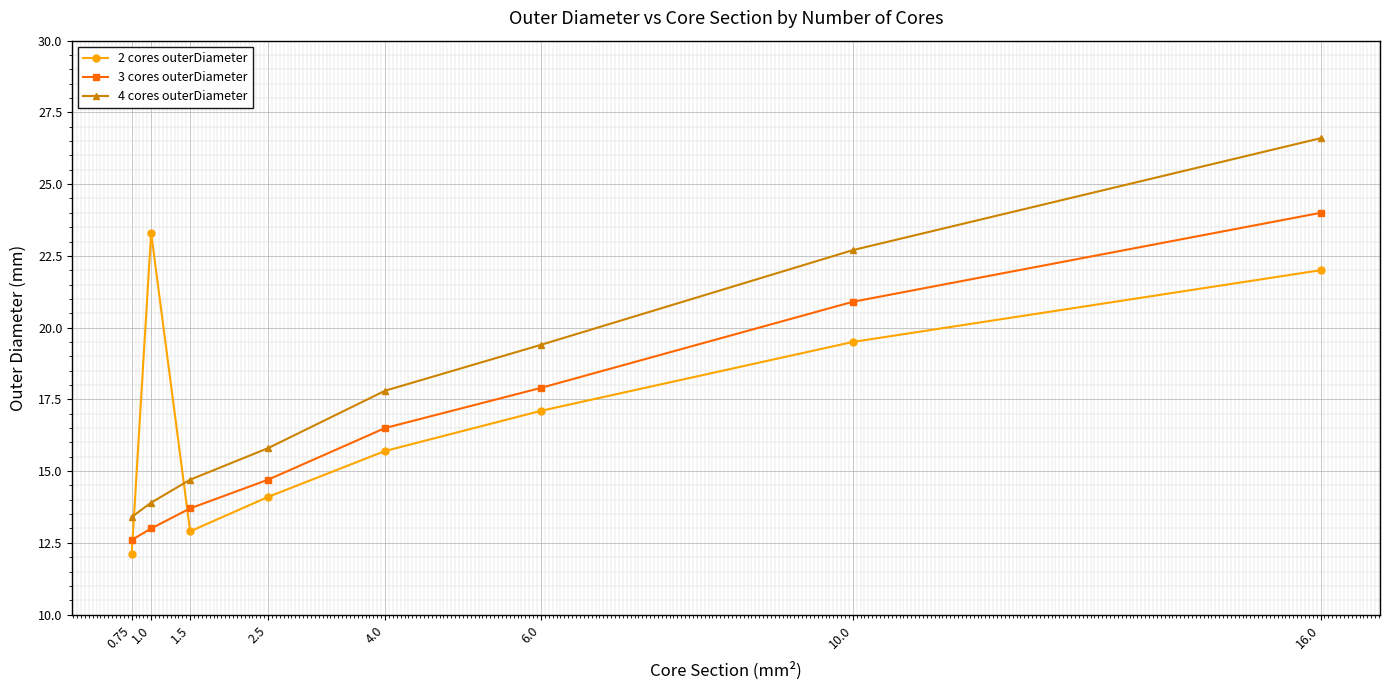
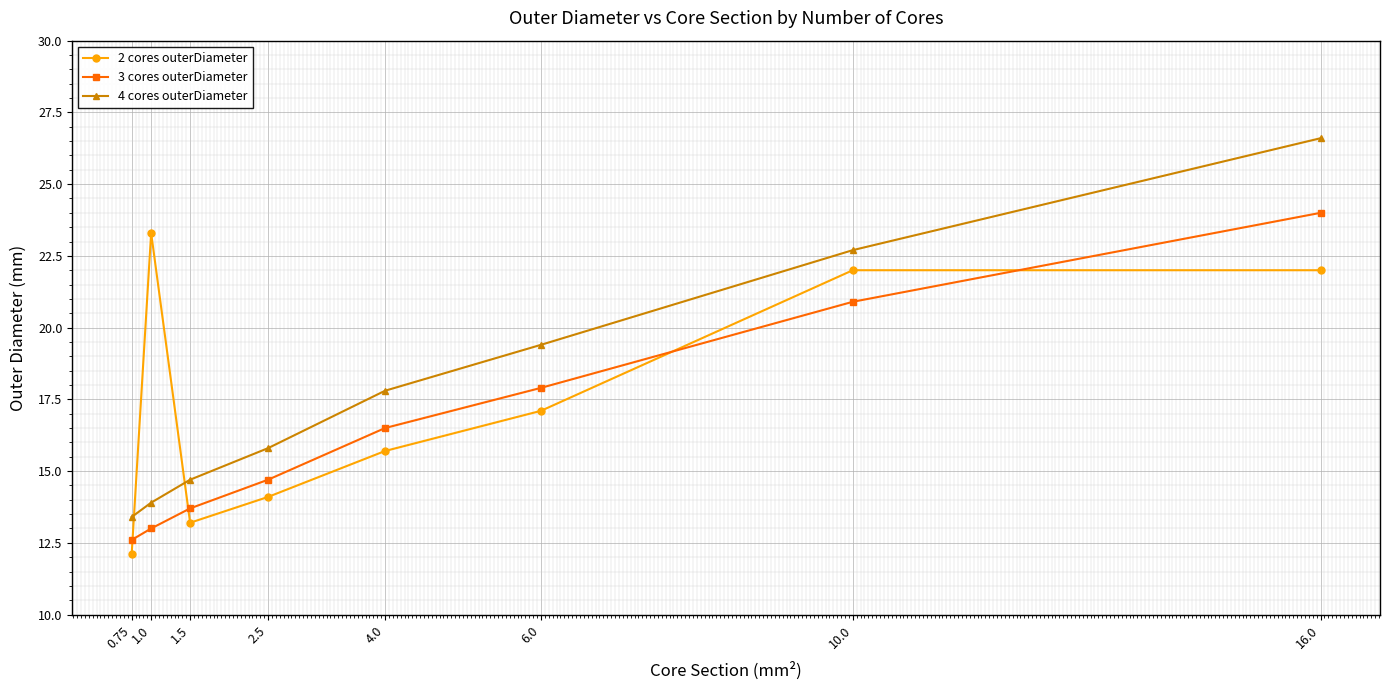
  {
    "2 cores outerDiameter": {
      "0.75": 12.1,
      "1.0": 23.3,
-     "1.5": 12.9,
+     "1.5": 13.2,
      "2.5": 14.1,
      "4.0": 15.7,
      "6.0": 17.1,
-     "10.0": 19.5,
+     "10.0": 22.0,
      "16.0": 22.0
    }
  }
